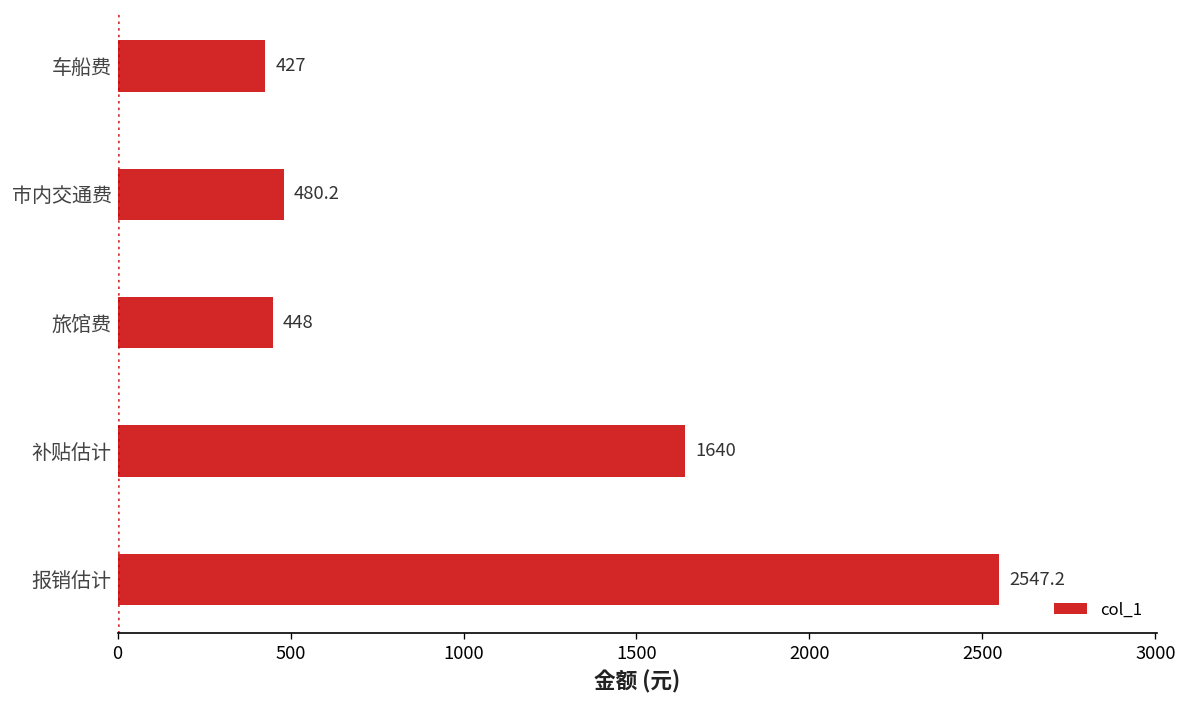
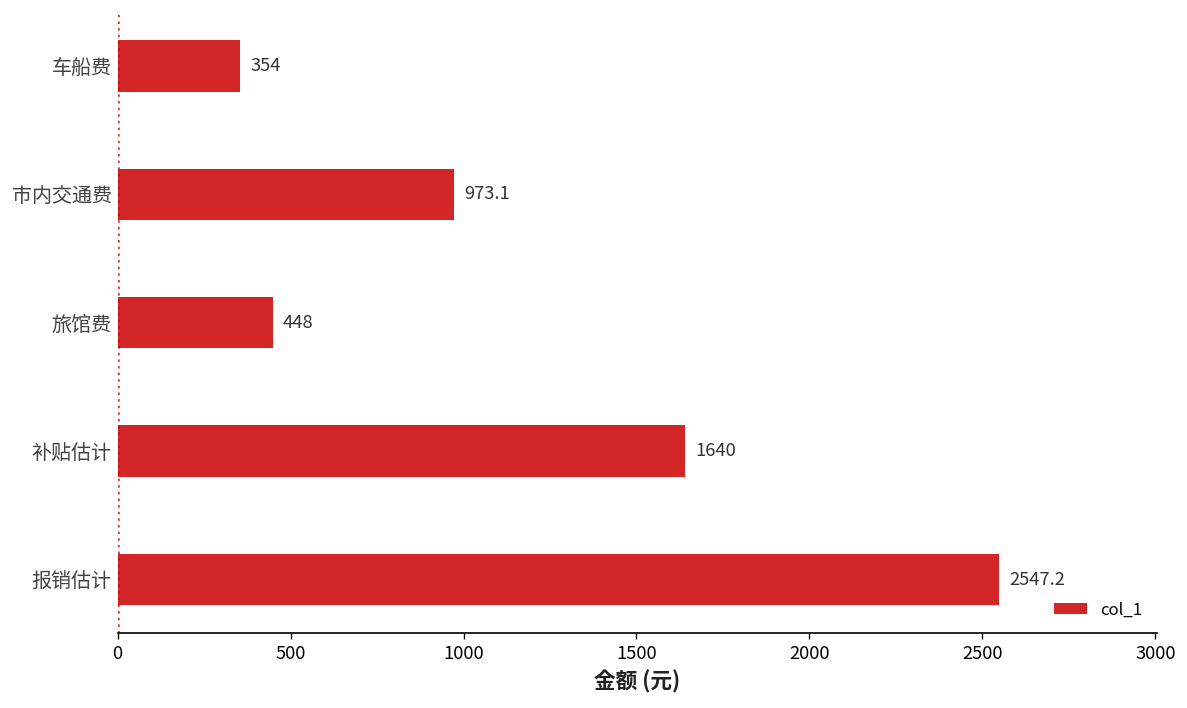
  {
-   "车船费": 427,
-   "市内交通费": 480.2,
+   "车船费": 354,
+   "市内交通费": 973.1,
    "旅馆费": 448,
    "补贴估计": 1640,
    "报销估计": 2547.2
  }
